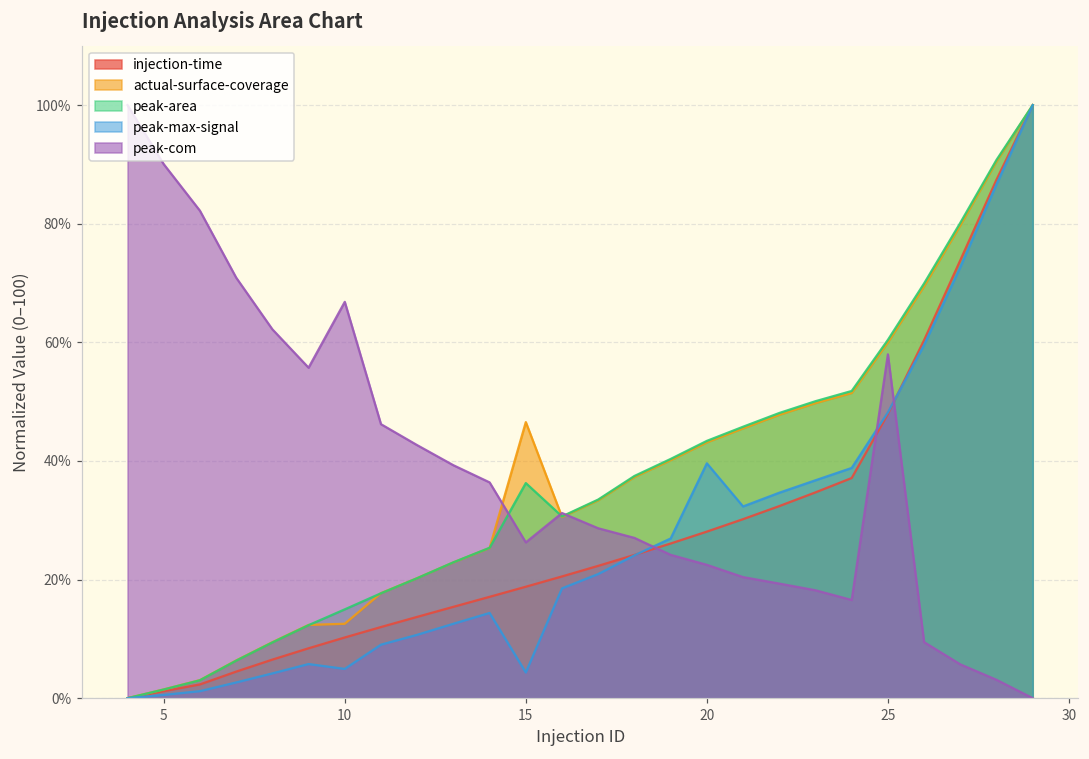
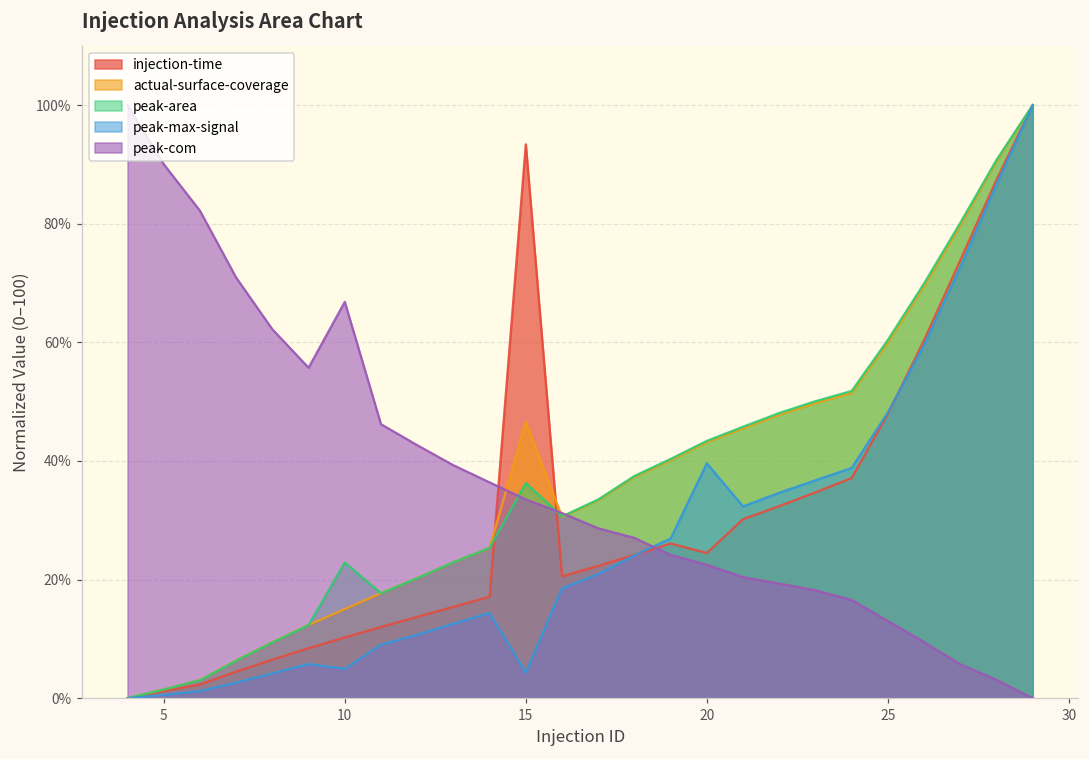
  {
    "injection-time": {
      "10": "10%",
-     "15": "19%",
-     "20": "28%"
+     "15": "93%",
+     "20": "24%"
    },
    "actual-surface-coverage": {
-     "10": "13%",
+     "10": "15%",
      "15": "47%"
    },
    "peak-area": {
-     "10": "15%",
+     "10": "23%",
      "15": "36%"
    },
    "peak-max-signal": {
      "5": "1%",
      "10": "5%",
      "15": "4%",
      "20": "40%"
    },
    "peak-com": {
      "5": "90%",
      "10": "67%",
-     "15": "26%",
+     "15": "34%",
      "20": "22%",
-     "25": "58%"
+     "25": "13%"
    }
  }
